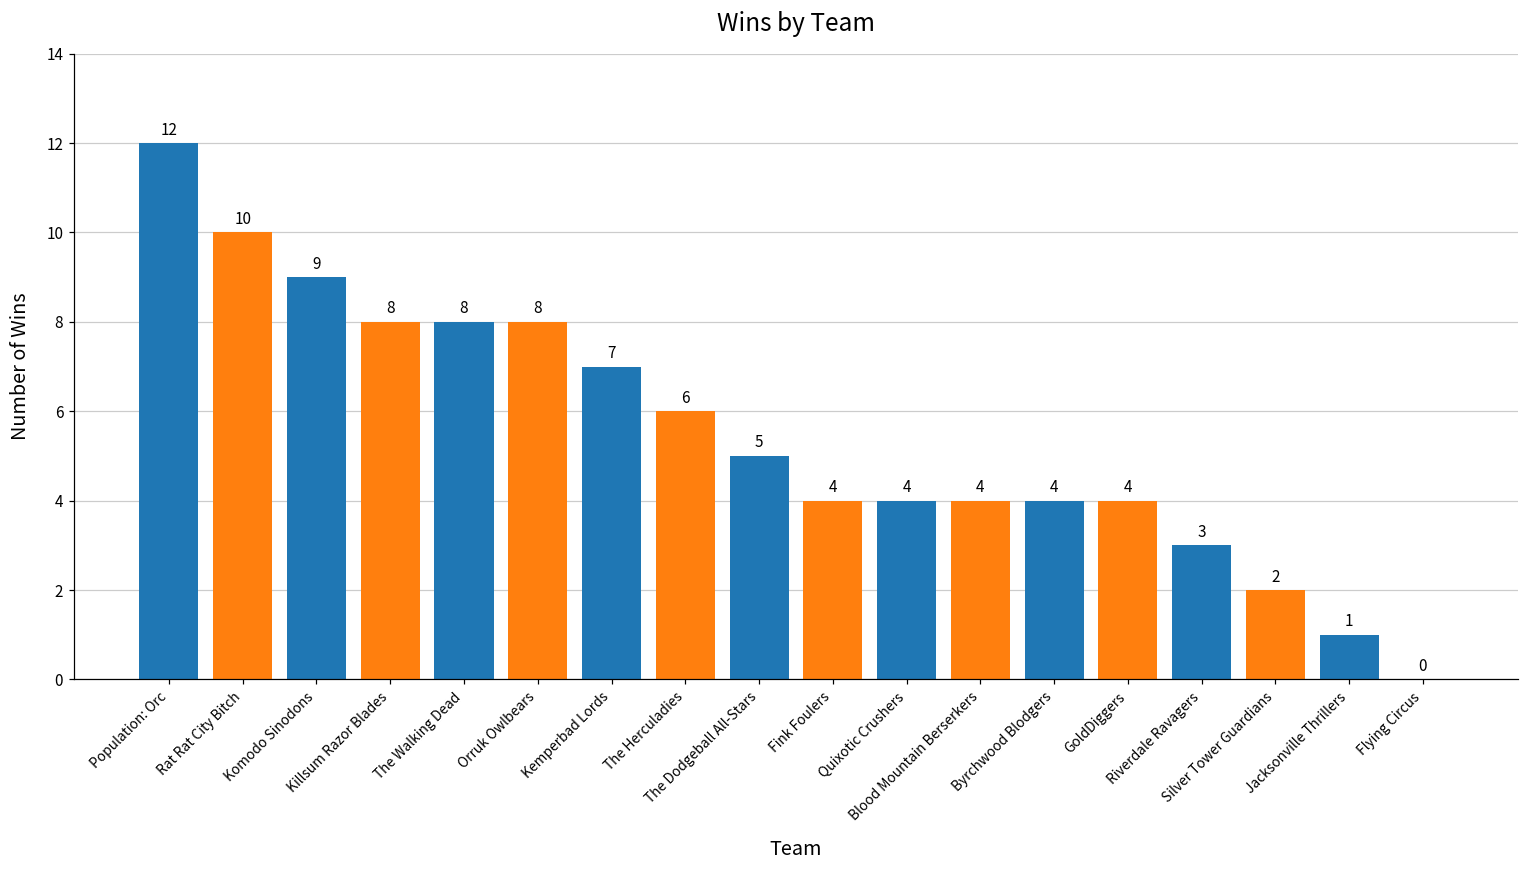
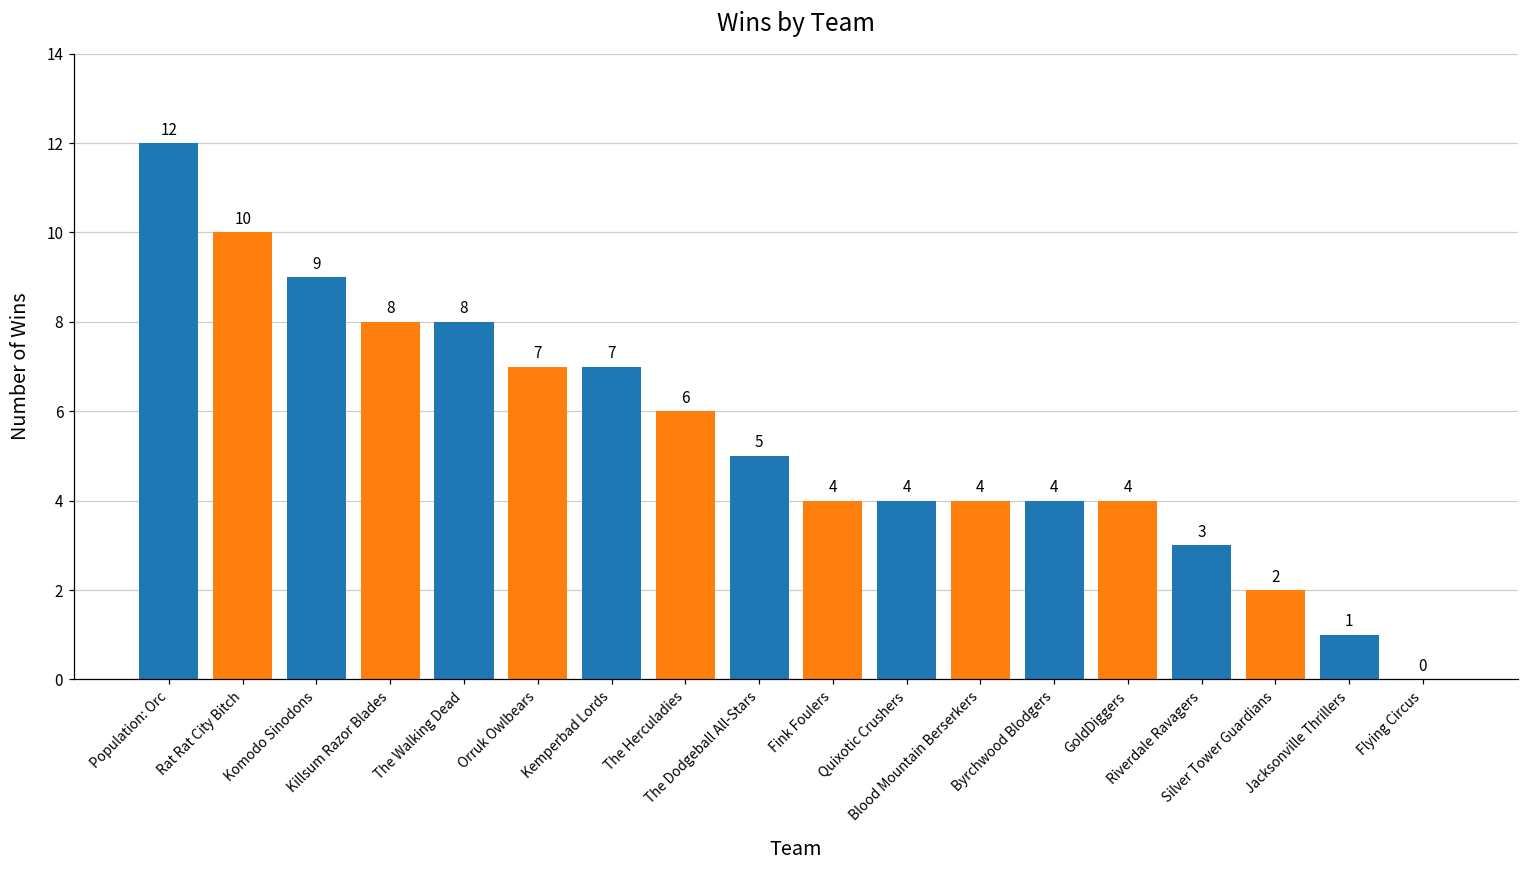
  {
    "Population: Orc": 12,
    "Rat Rat City Bitch": 10,
    "Komodo Sinodons": 9,
    "Killsum Razor Blades": 8,
    "The Walking Dead": 8,
-   "Orruk Owlbears": 8,
+   "Orruk Owlbears": 7,
    "Kemperbad Lords": 7,
    "The Herculadies": 6,
    "The Dodgeball All-Stars": 5,
    "Fink Foulers": 4,
    "Quixotic Crushers": 4,
    "Blood Mountain Berserkers": 4,
    "Byrchwood Blodgers": 4,
    "GoldDiggers": 4,
    "Riverdale Ravagers": 3,
    "Silver Tower Guardians": 2,
    "Jacksonville Thrillers": 1,
    "Flying Circus": 0
  }
